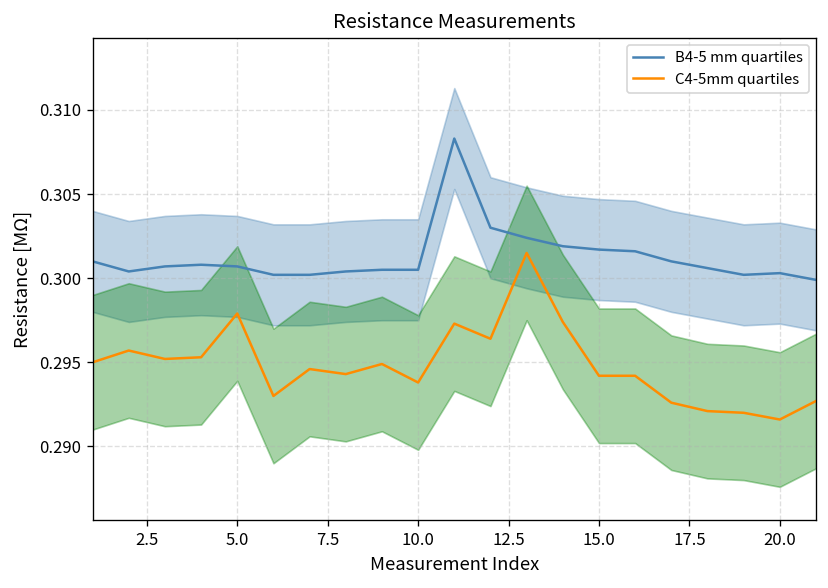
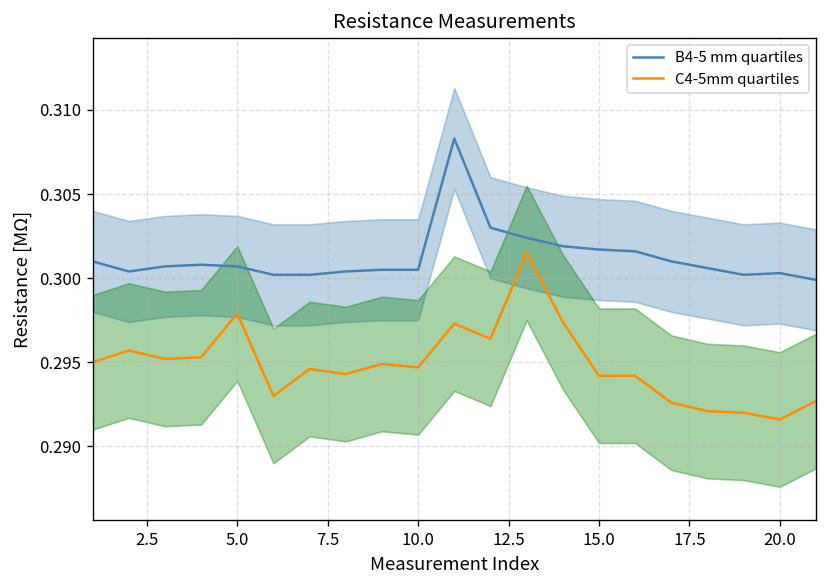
  {
    "C4-5mm quartiles": {
      "5.0": 0.2979,
-     "10.0": 0.2938,
+     "10.0": 0.2947,
      "15.0": 0.2942,
      "20.0": 0.2916
    }
  }
